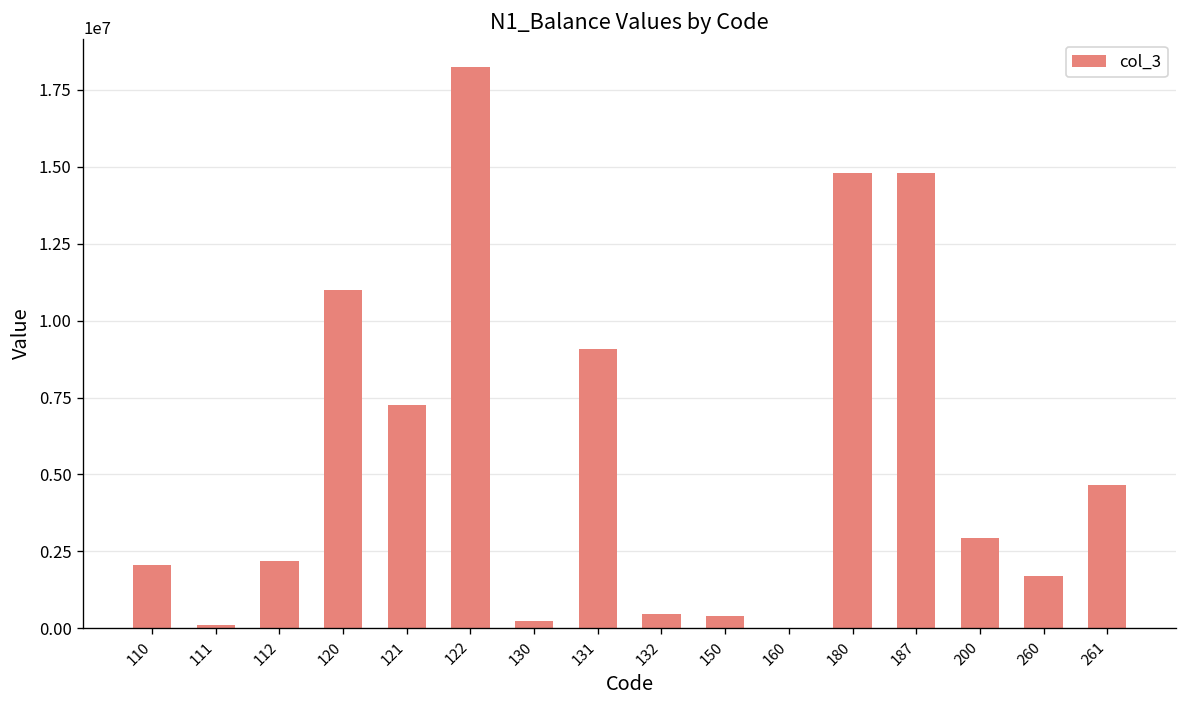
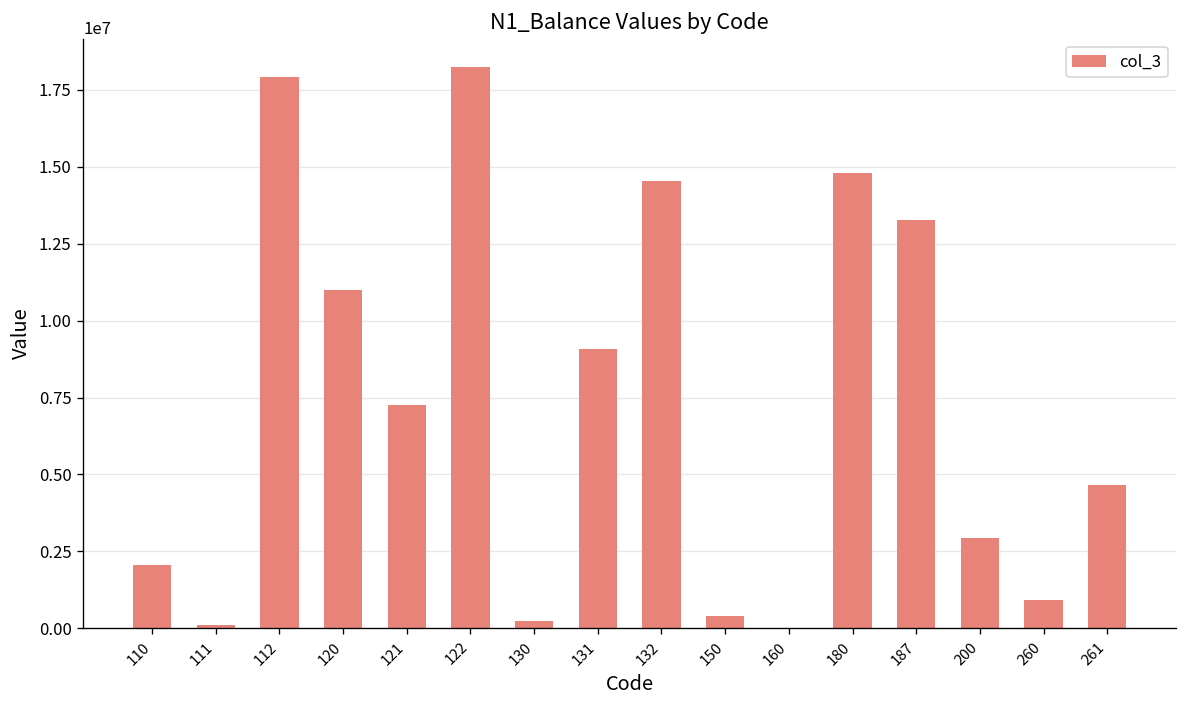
  {
    "110": 2100000,
    "111": 100000,
-   "112": 2200000,
+   "112": 17900000,
    "120": 11000000,
    "121": 7200000,
    "122": 18200000,
    "130": 200000,
    "131": 9100000,
-   "132": 500000,
+   "132": 14500000,
    "150": 400000,
    "180": 14800000,
-   "187": 14800000,
+   "187": 13300000,
    "200": 2900000,
-   "260": 1700000,
+   "260": 900000,
    "261": 4700000
  }
